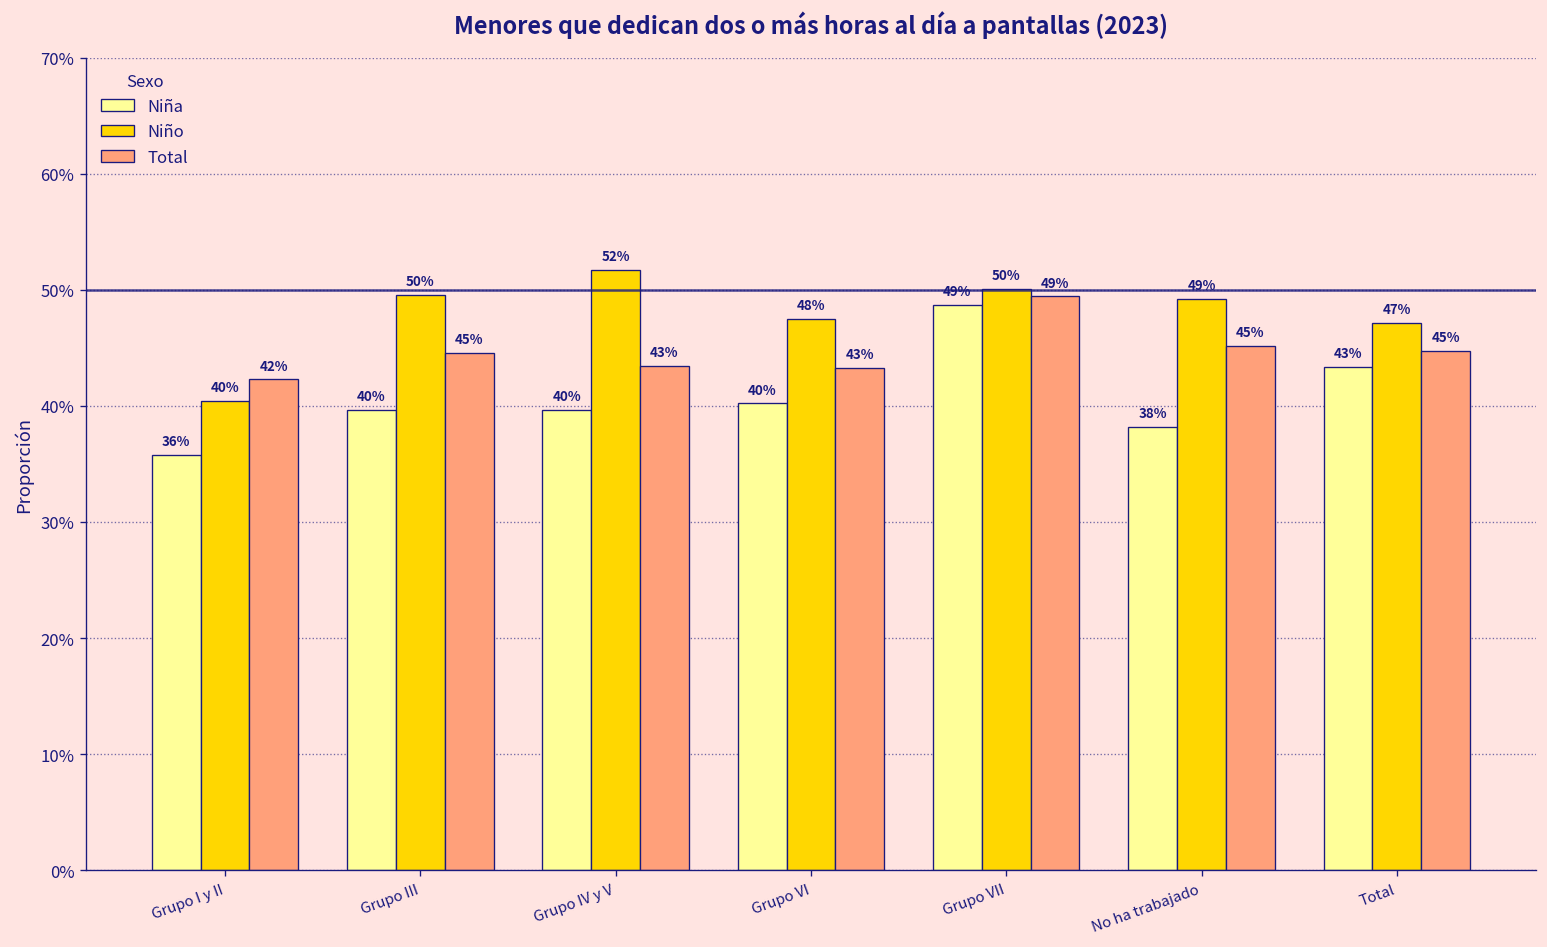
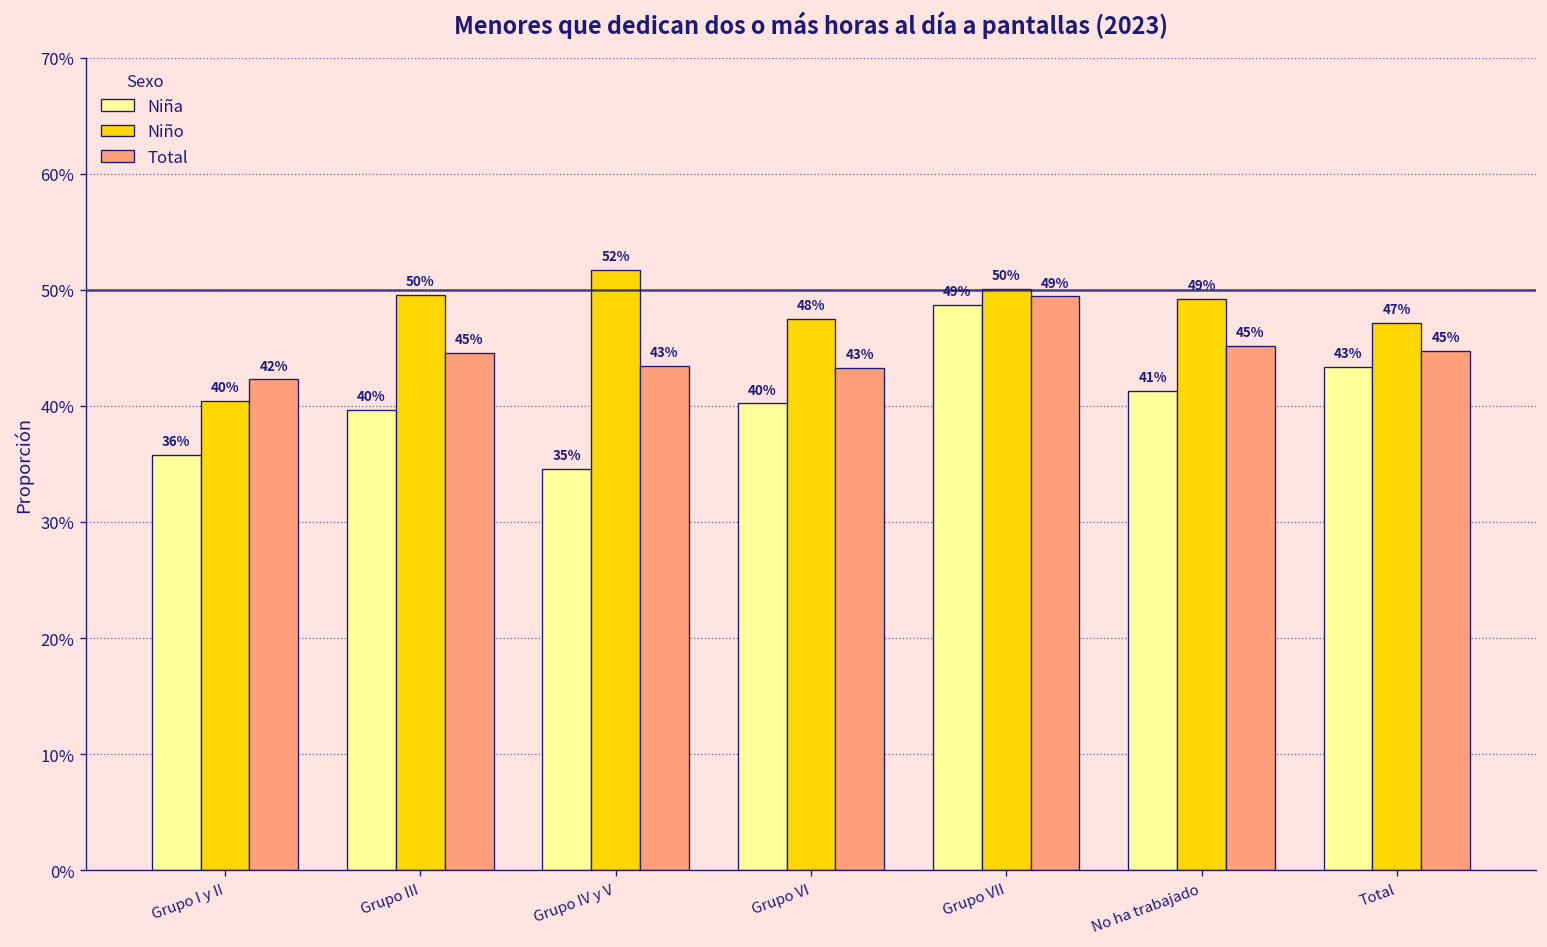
  {
    "Niña": {
      "Grupo I y II": "36%",
      "Grupo III": "40%",
-     "Grupo IV y V": "40%",
+     "Grupo IV y V": "35%",
      "Grupo VI": "40%",
      "Grupo VII": "49%",
-     "No ha trabajado": "38%",
+     "No ha trabajado": "41%",
      "Total": "43%"
    },
    "Niño": {
      "Grupo I y II": "40%",
      "Grupo III": "50%",
      "Grupo IV y V": "52%",
      "Grupo VI": "48%",
      "Grupo VII": "50%",
      "No ha trabajado": "49%",
      "Total": "47%"
    },
    "Total": {
      "Grupo I y II": "42%",
      "Grupo III": "45%",
      "Grupo IV y V": "43%",
      "Grupo VI": "43%",
      "Grupo VII": "49%",
      "No ha trabajado": "45%",
      "Total": "45%"
    }
  }
